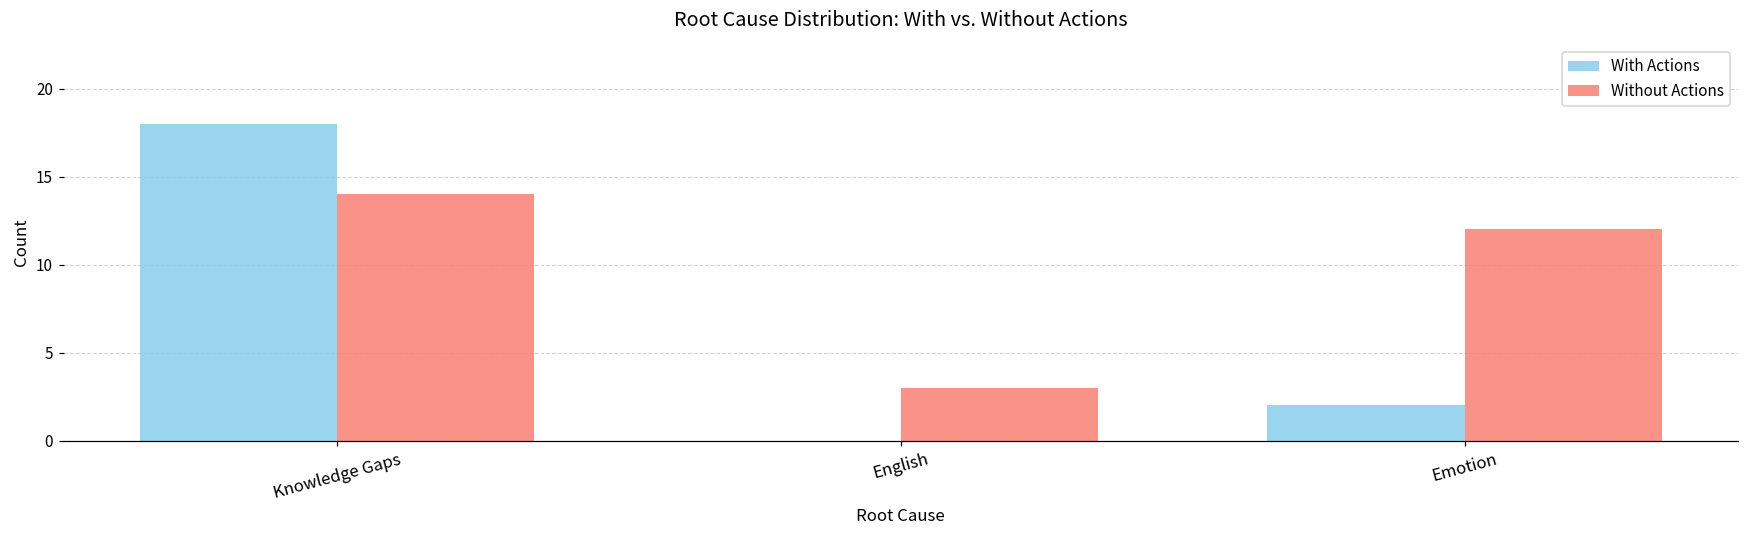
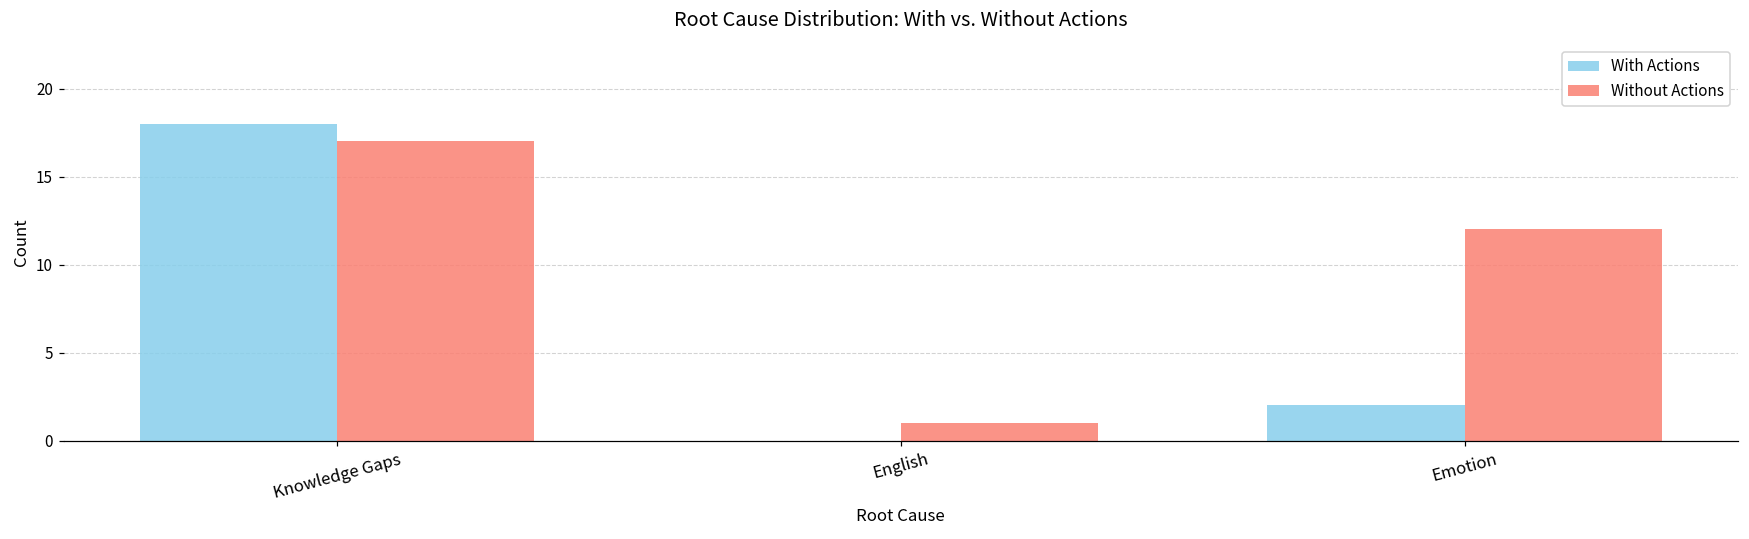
  {
    "With Actions": {
      "Knowledge Gaps": 18,
      "English": 0,
      "Emotion": 2
    },
    "Without Actions": {
-     "Knowledge Gaps": 14,
-     "English": 3,
+     "Knowledge Gaps": 17,
+     "English": 1,
      "Emotion": 12
    }
  }
